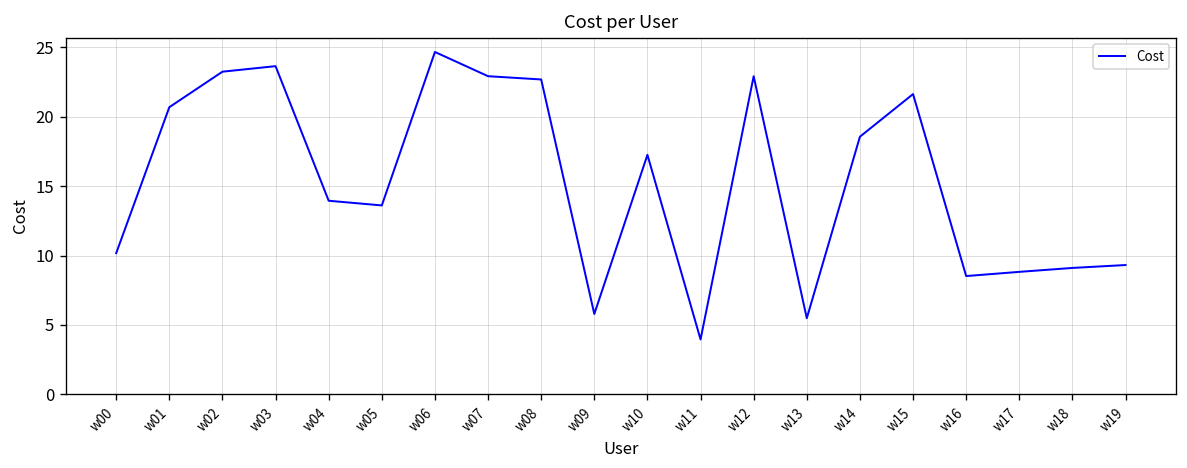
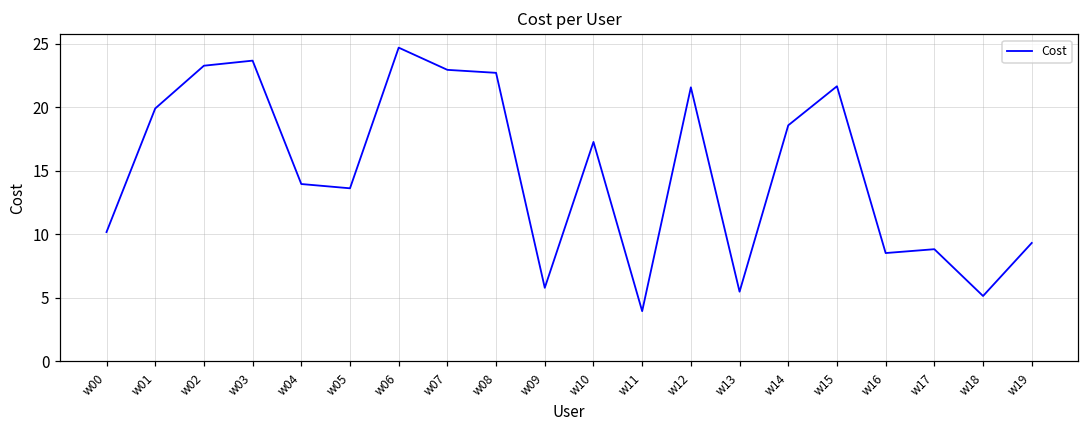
  {
    "w00": 10.2,
-   "w01": 20.7,
+   "w01": 19.9,
    "w02": 23.3,
    "w03": 23.7,
    "w04": 14.0,
    "w05": 13.6,
    "w06": 24.7,
    "w07": 22.9,
    "w08": 22.7,
    "w09": 5.8,
    "w10": 17.3,
    "w11": 4.0,
-   "w12": 22.9,
+   "w12": 21.6,
    "w13": 5.5,
    "w14": 18.6,
    "w15": 21.6,
    "w16": 8.5,
    "w17": 8.8,
-   "w18": 9.1,
+   "w18": 5.1,
    "w19": 9.3
  }
